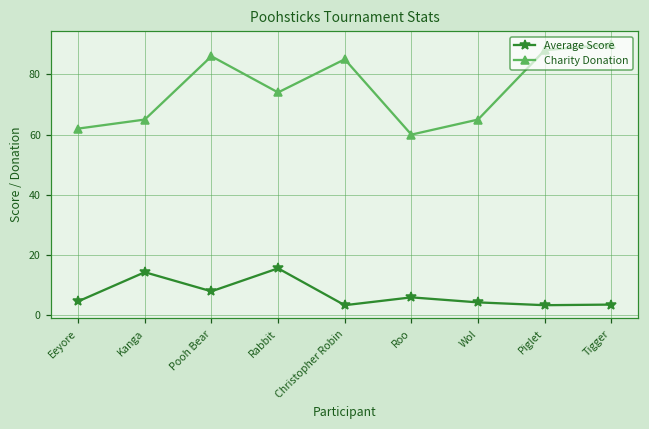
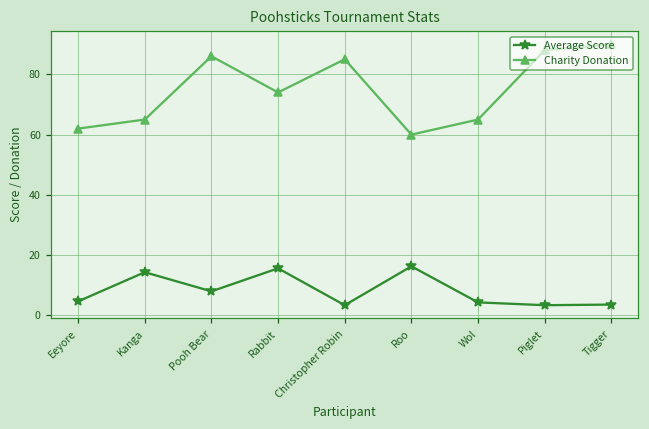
  {
    "Average Score": {
      "Eeyore": 5,
      "Kanga": 14,
      "Pooh Bear": 8,
      "Rabbit": 16,
      "Christopher Robin": 3,
-     "Roo": 6,
+     "Roo": 16,
      "Wol": 4,
      "Piglet": 3,
      "Tigger": 4
    },
    "Charity Donation": {
      "Eeyore": 62,
      "Kanga": 65,
      "Pooh Bear": 86,
      "Rabbit": 74,
      "Christopher Robin": 85,
      "Roo": 60,
      "Wol": 65
    }
  }
